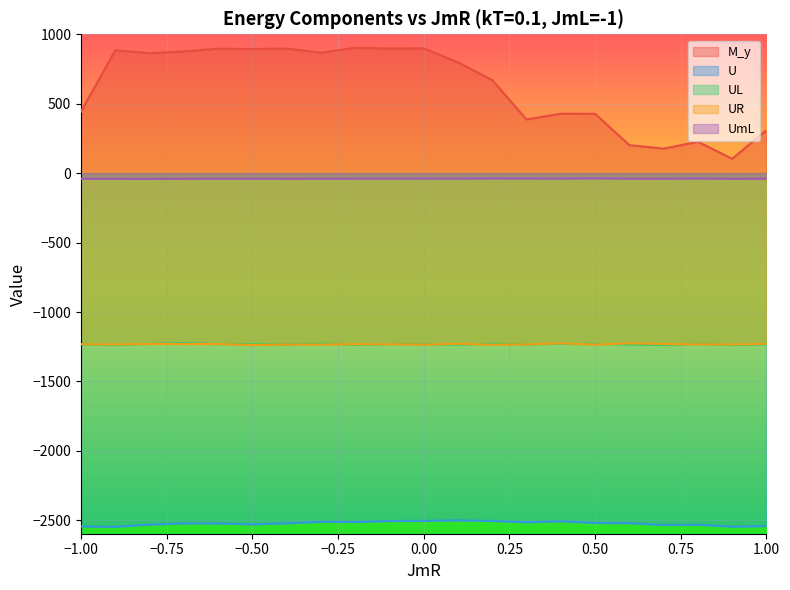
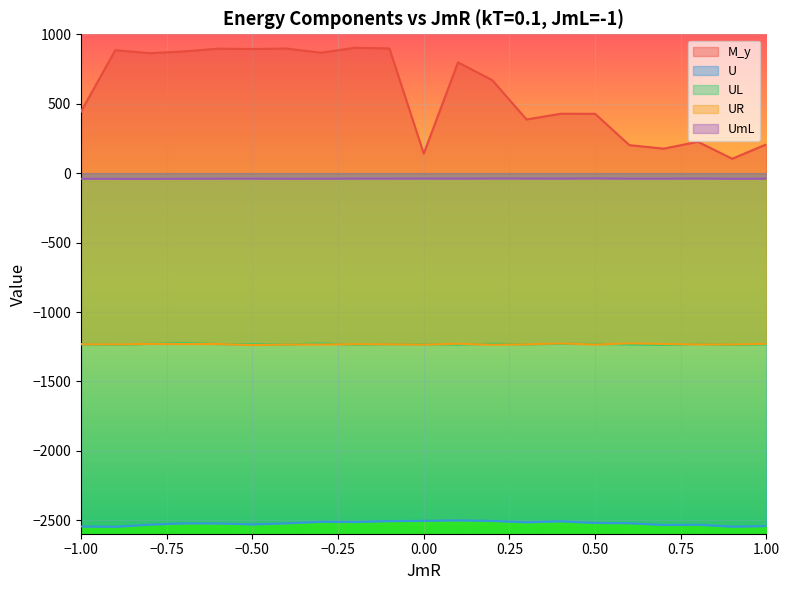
  {
    "M_y": {
      "−1.00": 440,
      "−0.50": 890,
-     "0.00": 900,
+     "0.00": 140,
      "0.50": 430,
-     "1.00": 310
+     "1.00": 210
    }
  }
